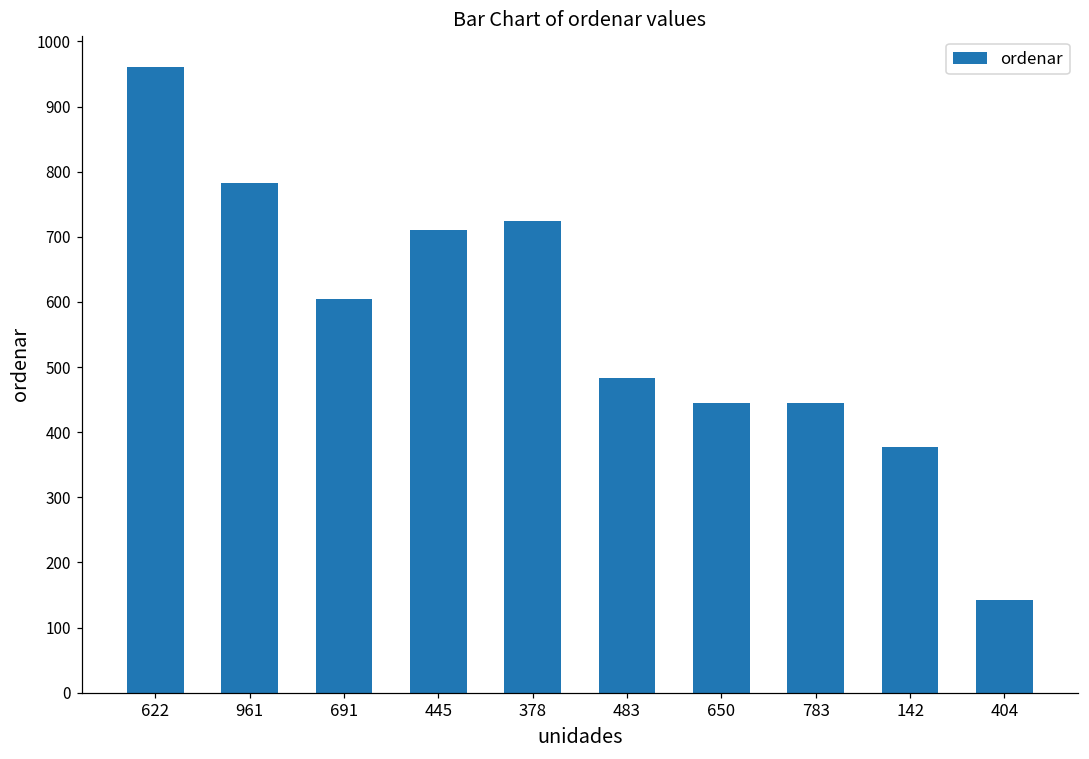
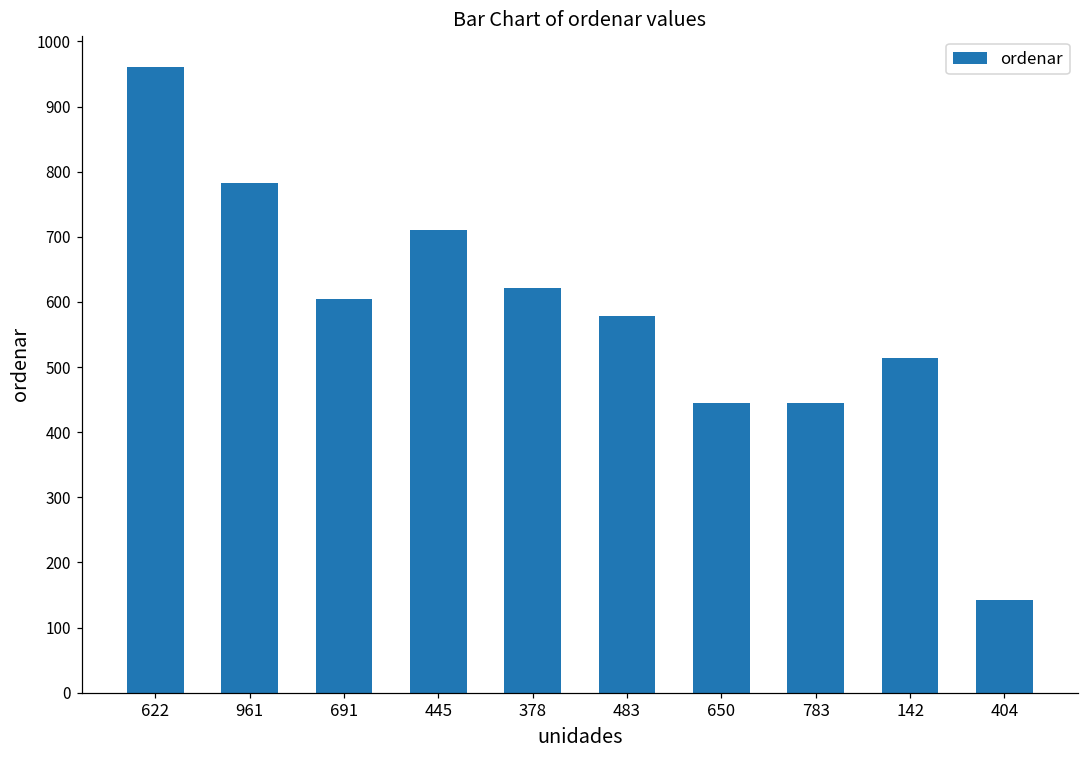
  {
    "622": 960,
    "961": 780,
    "691": 600,
    "445": 710,
-   "378": 730,
-   "483": 480,
+   "378": 620,
+   "483": 580,
    "650": 450,
    "783": 450,
-   "142": 380,
+   "142": 510,
    "404": 140
  }
